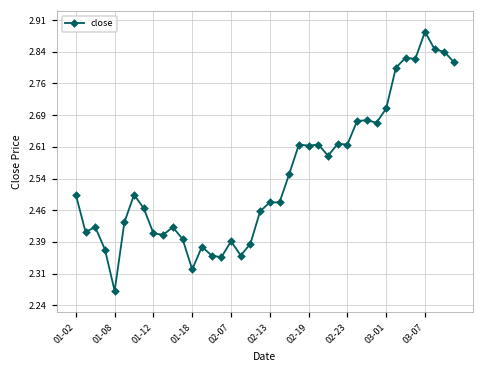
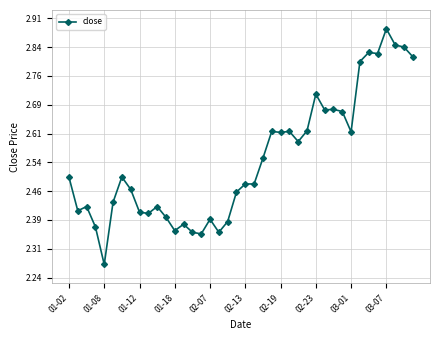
  {
    "01-02": 2.50,
    "01-08": 2.27,
    "01-12": 2.41,
-   "01-18": 2.32,
+   "01-18": 2.36,
    "02-07": 2.39,
    "02-13": 2.48,
    "02-19": 2.62,
-   "02-23": 2.62,
-   "03-01": 2.70,
+   "02-23": 2.71,
+   "03-01": 2.62,
    "03-07": 2.88
  }
